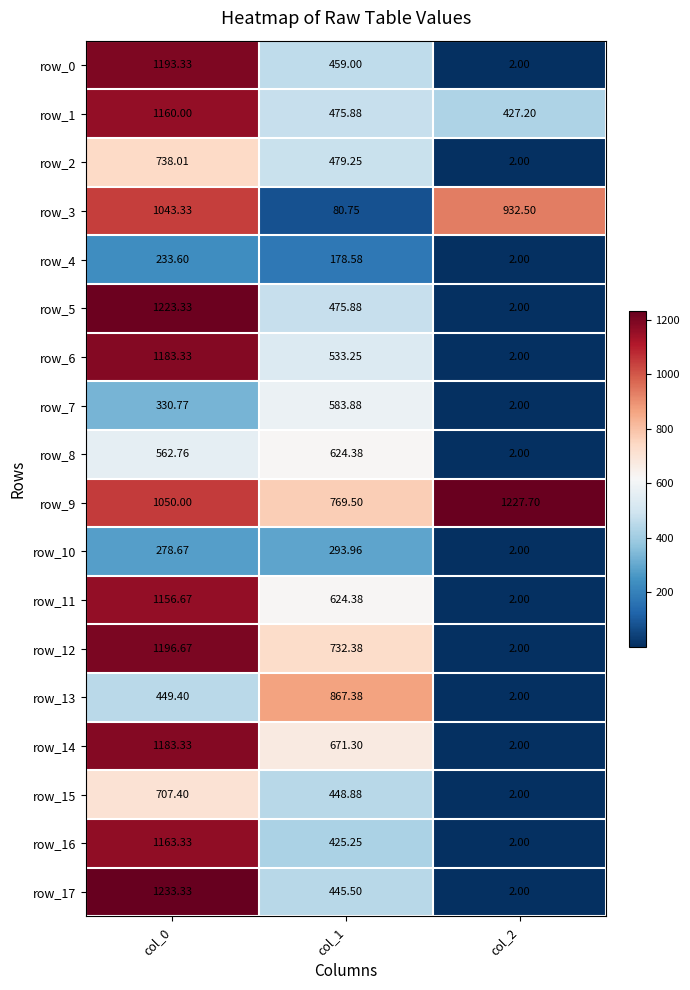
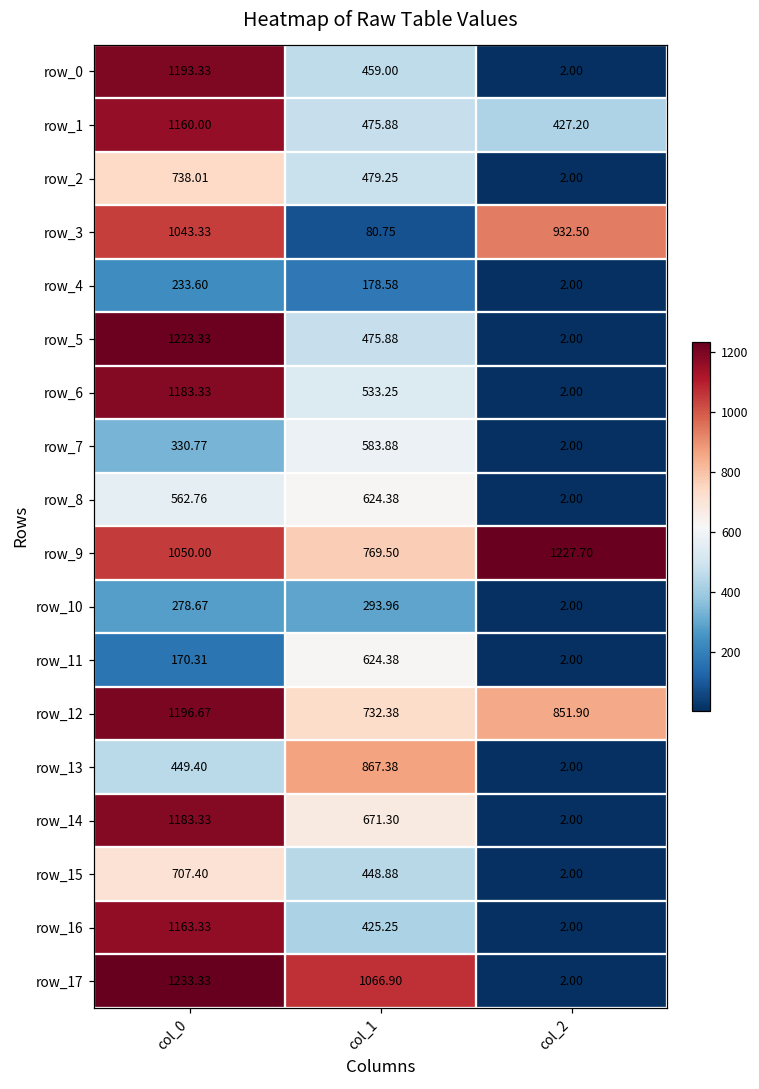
  {
    "row_0": {
      "col_0": 1193.33,
      "col_1": 459.00,
      "col_2": 2.00
    },
    "row_1": {
      "col_0": 1160.00,
      "col_1": 475.88,
      "col_2": 427.20
    },
    "row_2": {
      "col_0": 738.01,
      "col_1": 479.25,
      "col_2": 2.00
    },
    "row_3": {
      "col_0": 1043.33,
      "col_1": 80.75,
      "col_2": 932.50
    },
    "row_4": {
      "col_0": 233.60,
      "col_1": 178.58,
      "col_2": 2.00
    },
    "row_5": {
      "col_0": 1223.33,
      "col_1": 475.88,
      "col_2": 2.00
    },
    "row_6": {
      "col_0": 1183.33,
      "col_1": 533.25,
      "col_2": 2.00
    },
    "row_7": {
      "col_0": 330.77,
      "col_1": 583.88,
      "col_2": 2.00
    },
    "row_8": {
      "col_0": 562.76,
      "col_1": 624.38,
      "col_2": 2.00
    },
    "row_9": {
      "col_0": 1050.00,
      "col_1": 769.50,
      "col_2": 1227.70
    },
    "row_10": {
      "col_0": 278.67,
      "col_1": 293.96,
      "col_2": 2.00
    },
    "row_11": {
-     "col_0": 1156.67,
+     "col_0": 170.31,
      "col_1": 624.38,
      "col_2": 2.00
    },
    "row_12": {
      "col_0": 1196.67,
      "col_1": 732.38,
-     "col_2": 2.00
+     "col_2": 851.90
    },
    "row_13": {
      "col_0": 449.40,
      "col_1": 867.38,
      "col_2": 2.00
    },
    "row_14": {
      "col_0": 1183.33,
      "col_1": 671.30,
      "col_2": 2.00
    },
    "row_15": {
      "col_0": 707.40,
      "col_1": 448.88,
      "col_2": 2.00
    },
    "row_16": {
      "col_0": 1163.33,
      "col_1": 425.25,
      "col_2": 2.00
    },
    "row_17": {
      "col_0": 1233.33,
-     "col_1": 445.50,
+     "col_1": 1066.90,
      "col_2": 2.00
    }
  }
